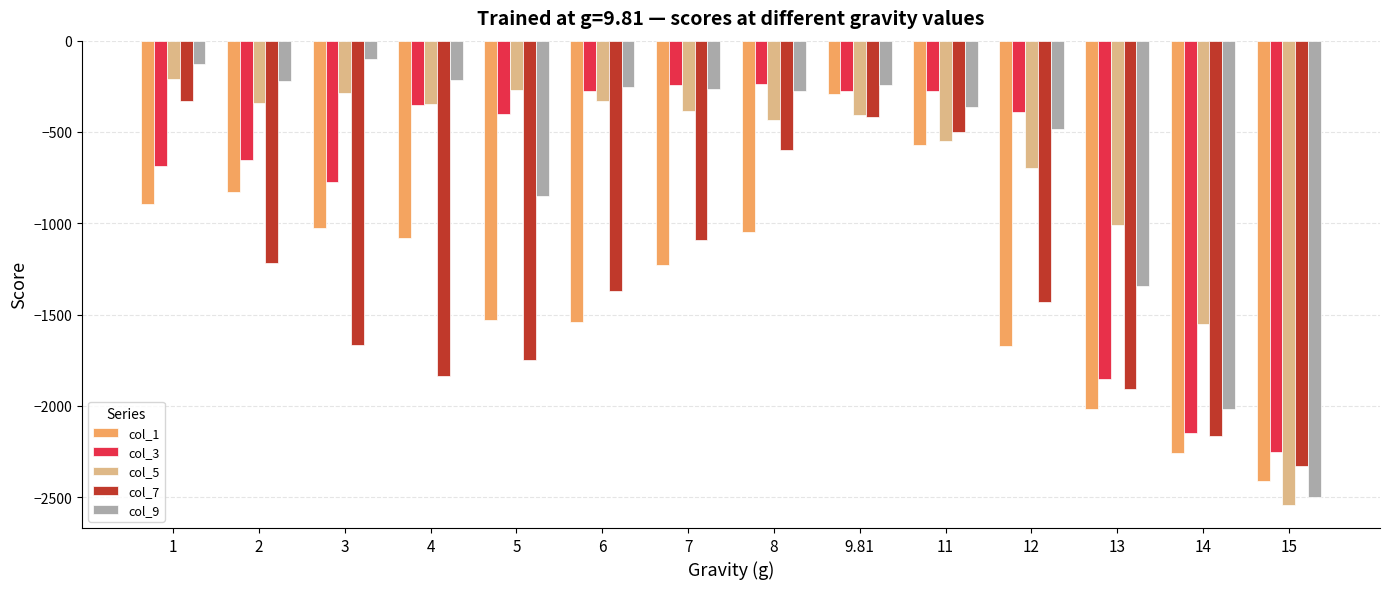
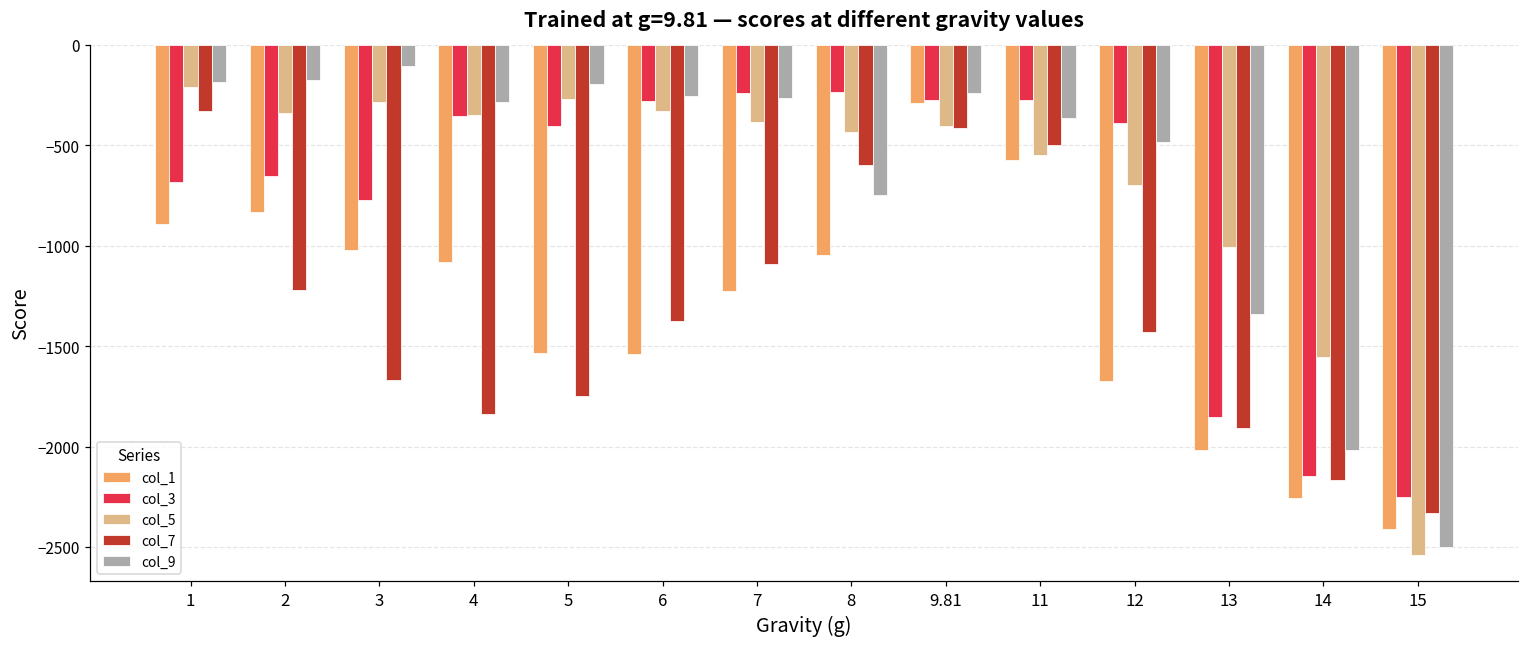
  {
    "col_9": {
-     "1": -130,
-     "2": -220,
+     "1": -180,
+     "2": -170,
      "3": -100,
-     "4": -220,
-     "5": -850,
+     "4": -290,
+     "5": -200,
      "6": -250,
      "7": -270,
-     "8": -270,
+     "8": -750,
      "9.81": -240,
      "11": -360,
      "12": -490,
      "13": -1340,
      "14": -2020,
      "15": -2500
    }
  }
